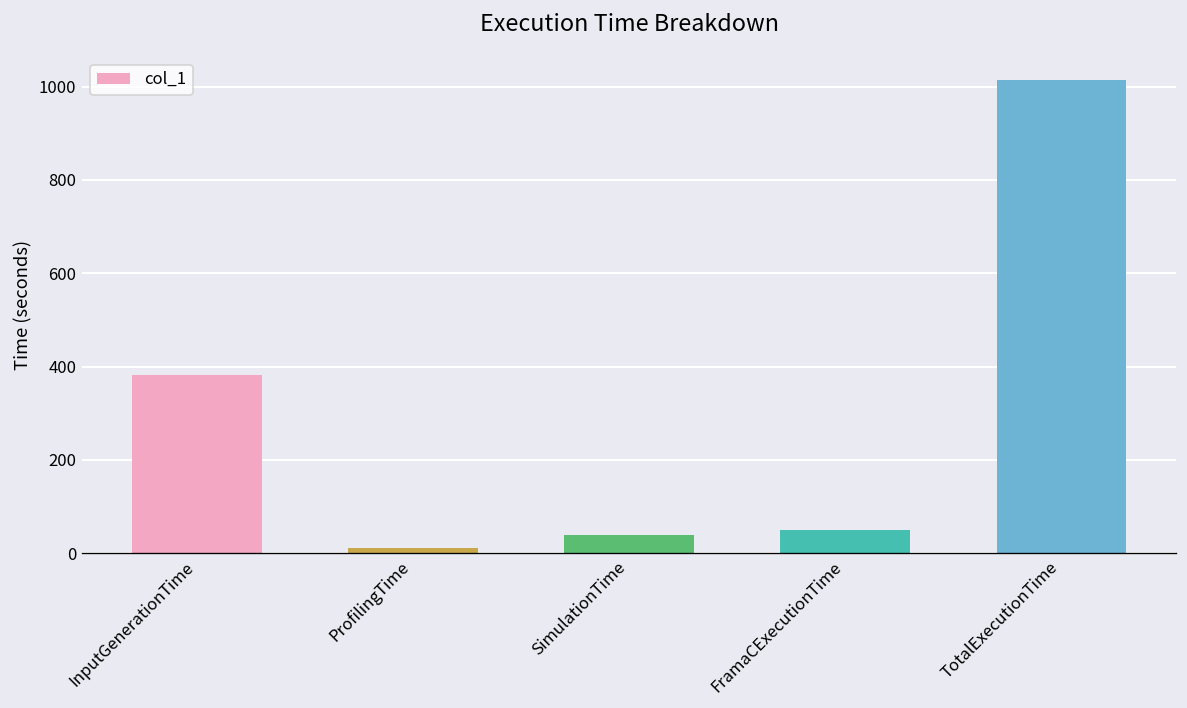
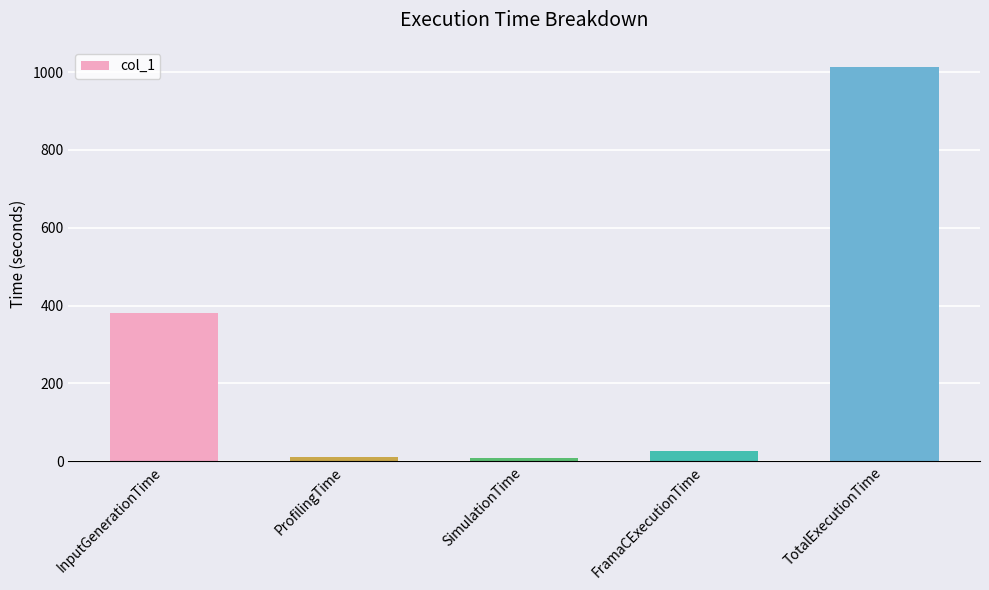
  {
    "InputGenerationTime": 380,
    "ProfilingTime": 10,
-   "SimulationTime": 40,
-   "FramaCExecutionTime": 50,
+   "SimulationTime": 10,
+   "FramaCExecutionTime": 30,
    "TotalExecutionTime": 1010
  }
